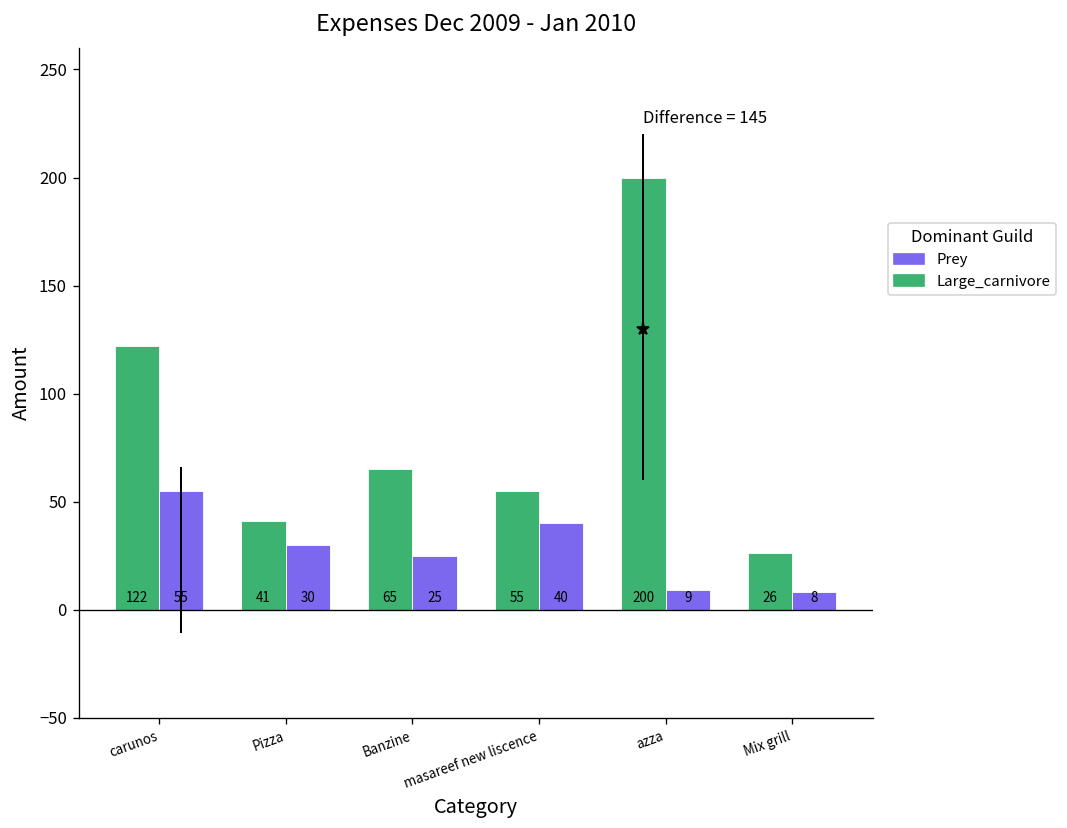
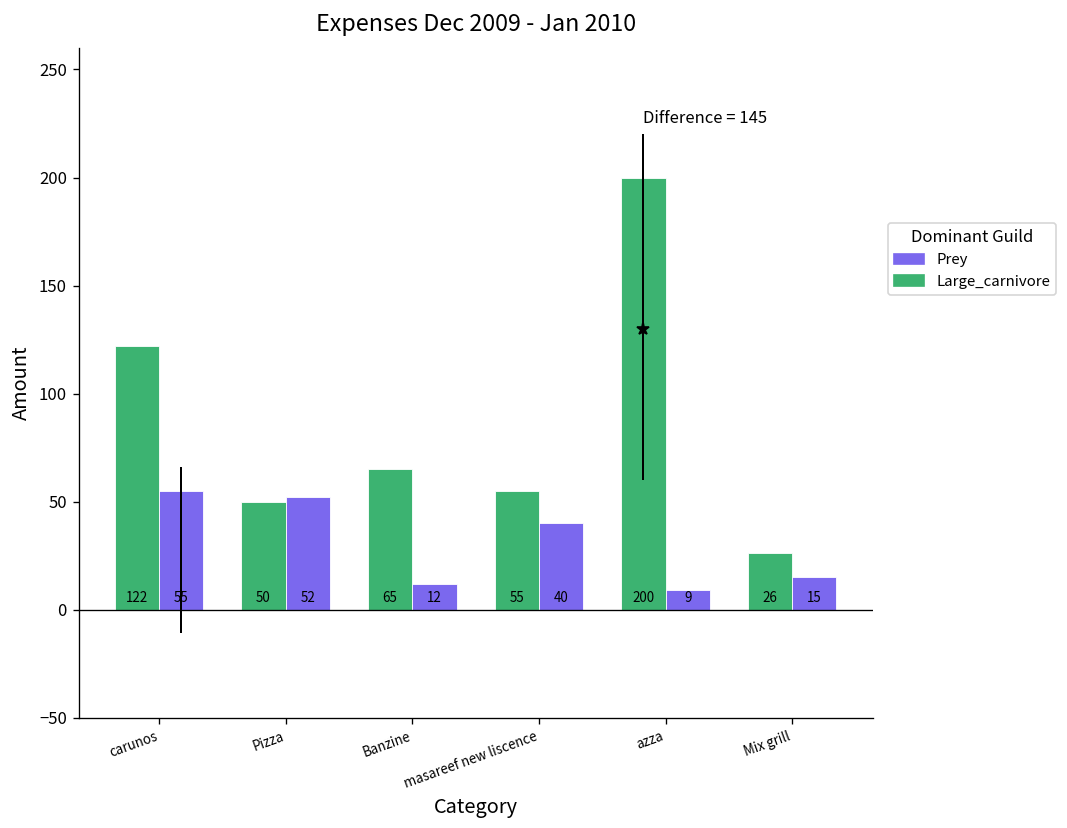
  {
    "Large_carnivore": {
      "carunos": 122,
-     "Pizza": 41,
+     "Pizza": 50,
      "Banzine": 65,
      "masareef new liscence": 55,
      "azza": 200,
      "Mix grill": 26
    },
    "Prey": {
      "carunos": 55,
-     "Pizza": 30,
-     "Banzine": 25,
+     "Pizza": 52,
+     "Banzine": 12,
      "masareef new liscence": 40,
      "azza": 9,
-     "Mix grill": 8
+     "Mix grill": 15
    }
  }
